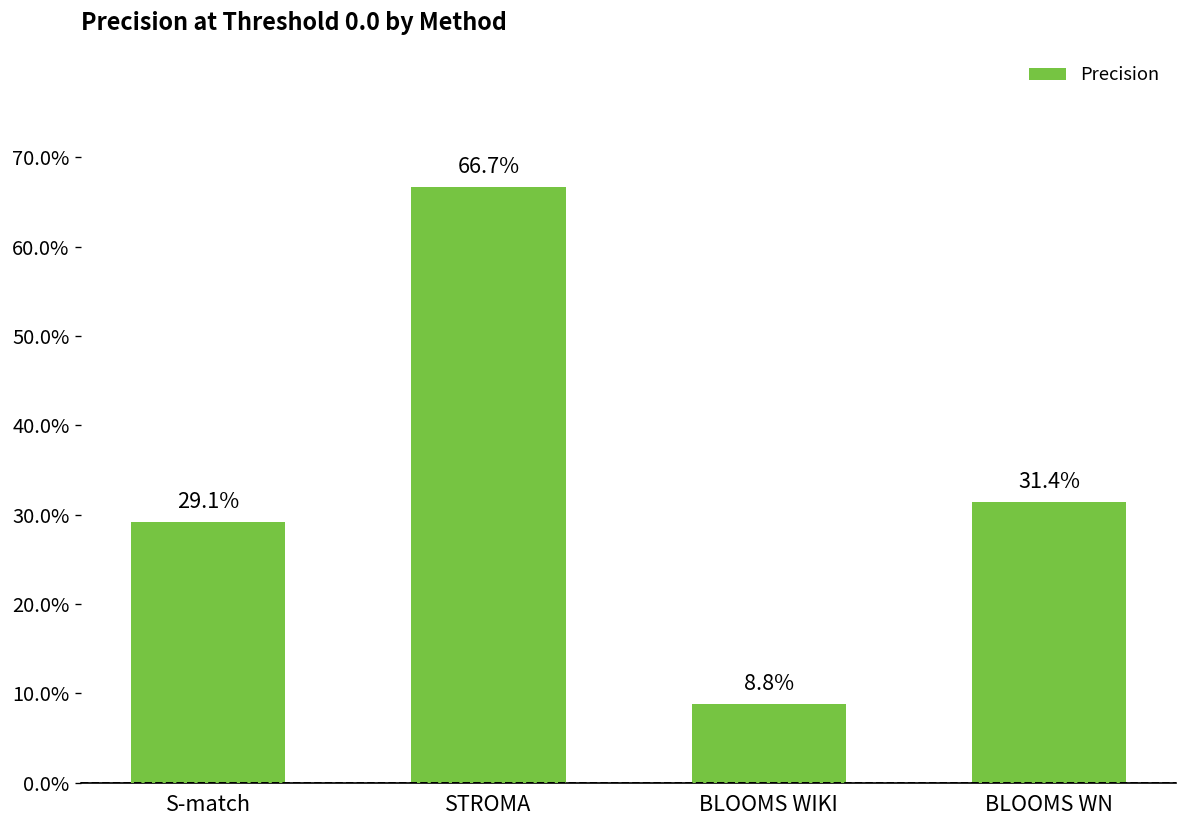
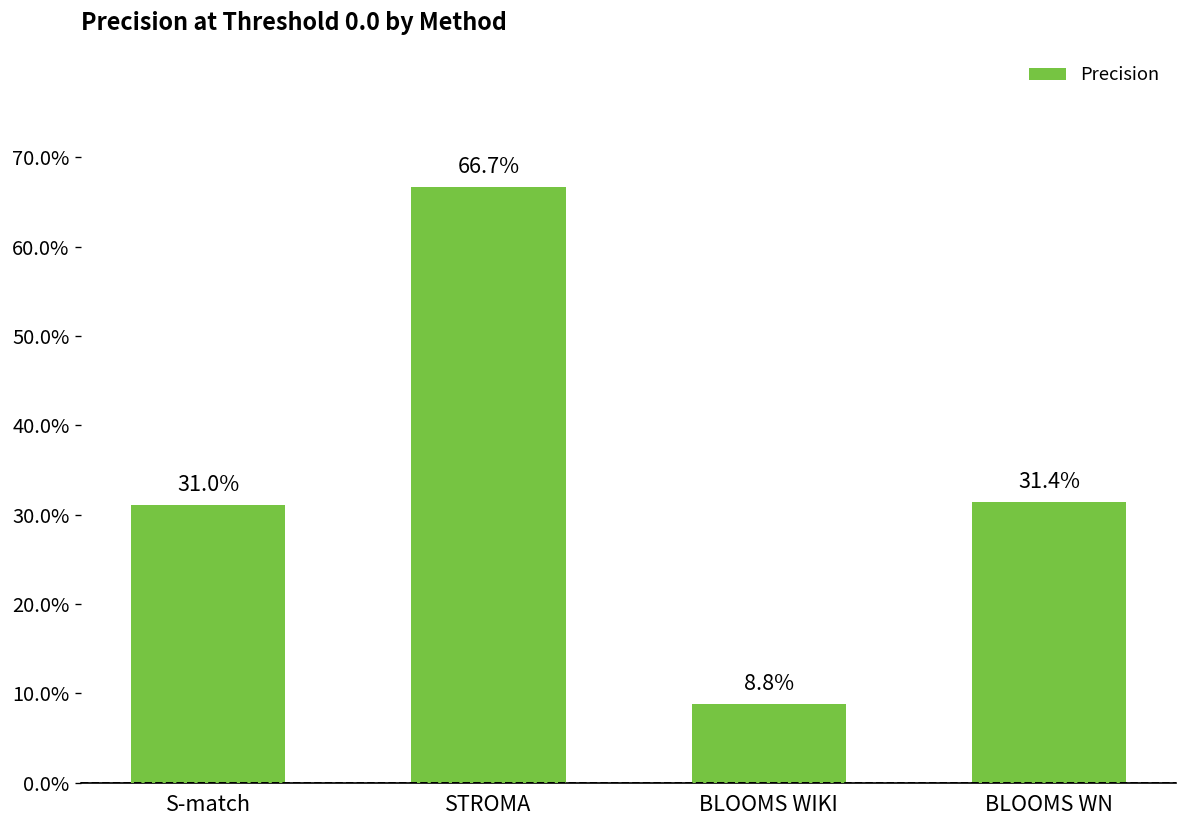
  {
-   "S-match": "29.1%",
+   "S-match": "31.0%",
    "STROMA": "66.7%",
    "BLOOMS WIKI": "8.8%",
    "BLOOMS WN": "31.4%"
  }
